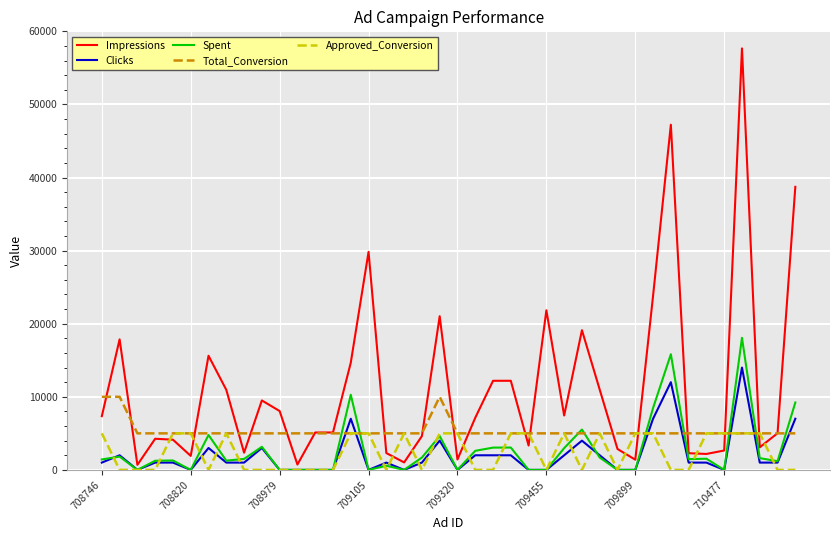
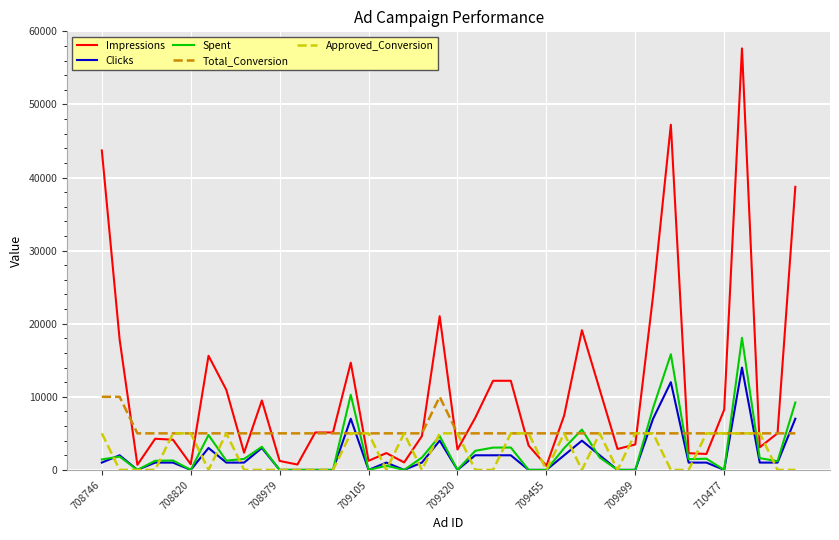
  {
    "Impressions": {
-     "708746": 7000,
-     "708820": 2000,
-     "708979": 8000,
-     "709105": 30000,
-     "709320": 1000,
-     "709455": 22000,
-     "709899": 1000,
-     "710477": 3000
+     "708746": 44000,
+     "708820": 1000,
+     "708979": 1000,
+     "709105": 1000,
+     "709320": 3000,
+     "709455": 1000,
+     "709899": 3000,
+     "710477": 8000
    },
    "Clicks": {
      "708746": 1000
    },
    "Spent": {
      "708746": 1000
    },
    "Total_Conversion": {
      "708746": 10000,
      "708979": 5000,
      "709455": 5000
    },
    "Approved_Conversion": {
      "708746": 5000
    }
  }
